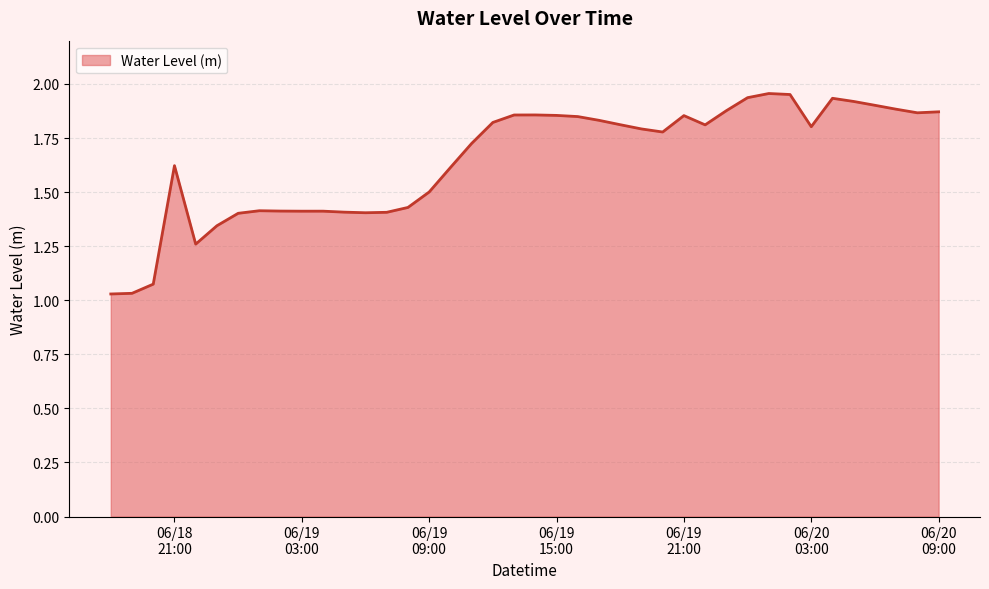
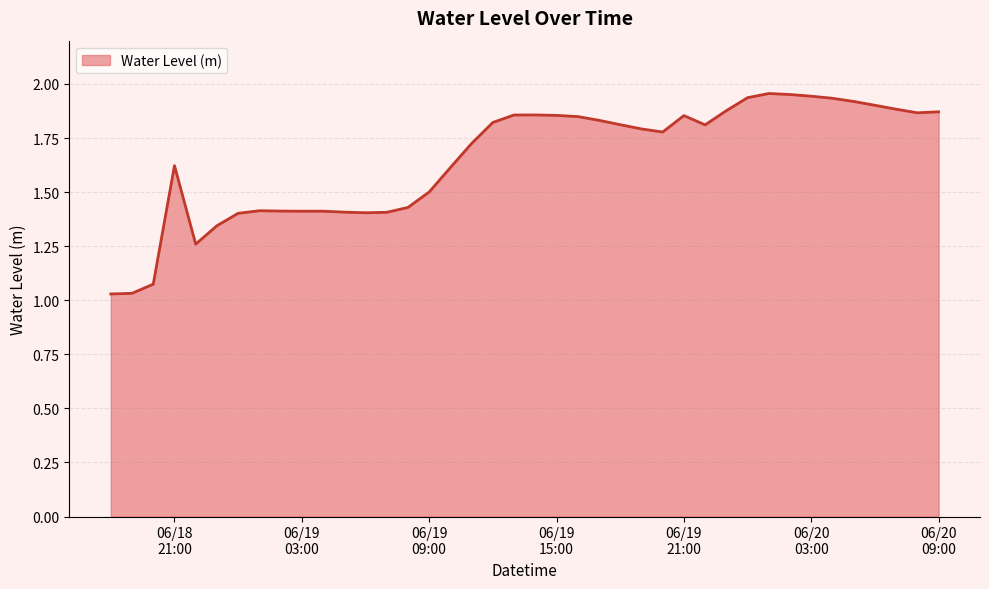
  {
    "06/18 21:00": 1.62,
    "06/19 03:00": 1.41,
    "06/19 09:00": 1.50,
    "06/19 15:00": 1.85,
    "06/19 21:00": 1.85,
-   "06/20 03:00": 1.80,
+   "06/20 03:00": 1.94,
    "06/20 09:00": 1.87
  }
